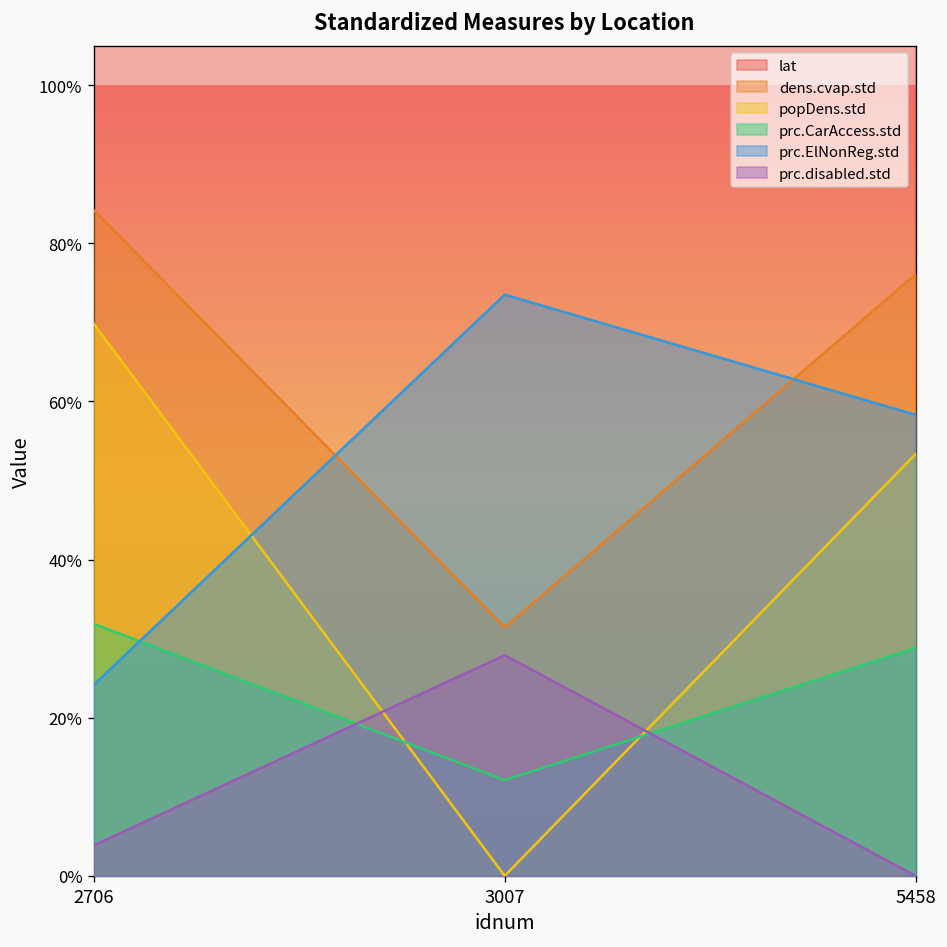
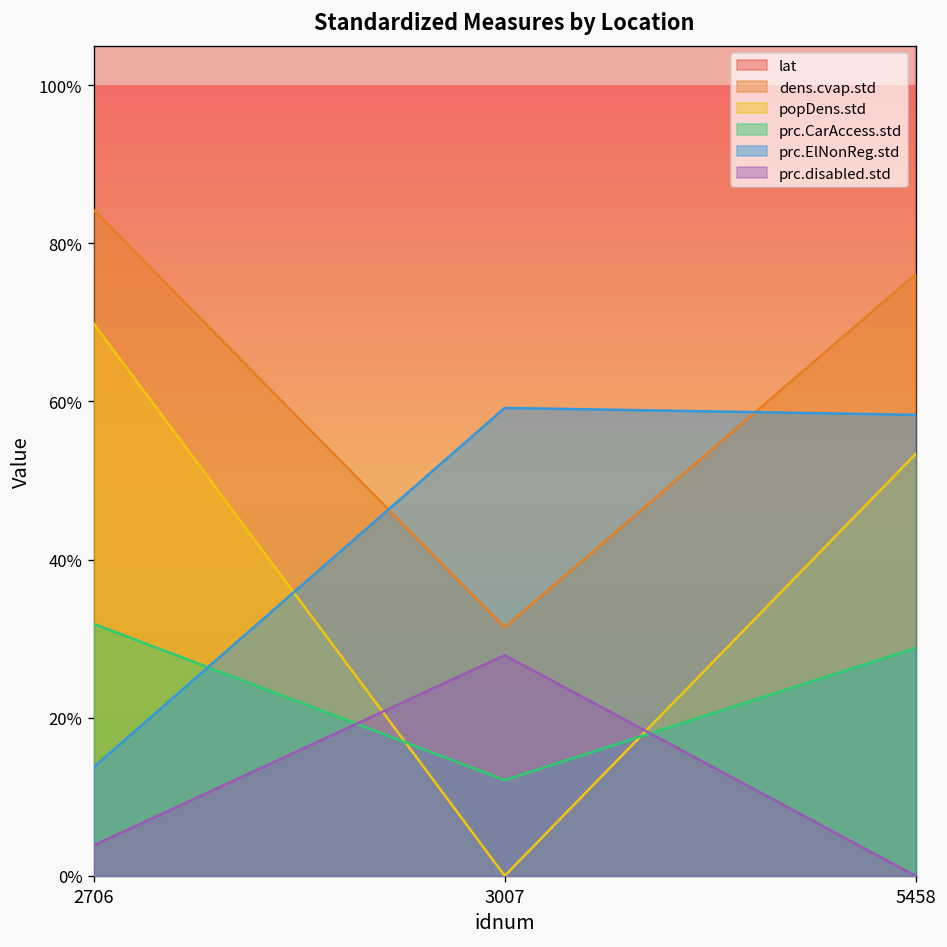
  {
    "prc.CarAccess.std": {
      "2706": "32%",
      "3007": "12%",
      "5458": "29%"
    },
    "prc.ElNonReg.std": {
-     "2706": "24%",
-     "3007": "74%",
+     "2706": "14%",
+     "3007": "59%",
      "5458": "58%"
    },
    "prc.disabled.std": {
      "2706": "4%",
      "3007": "28%",
      "5458": "0%"
    }
  }
